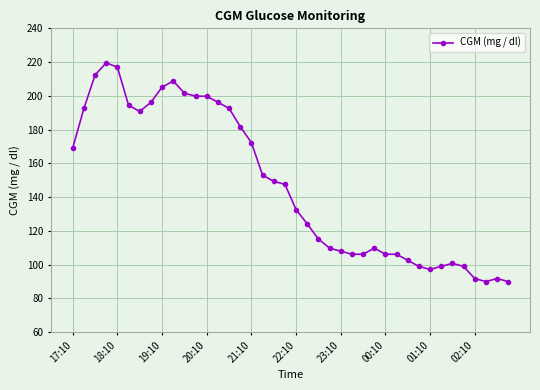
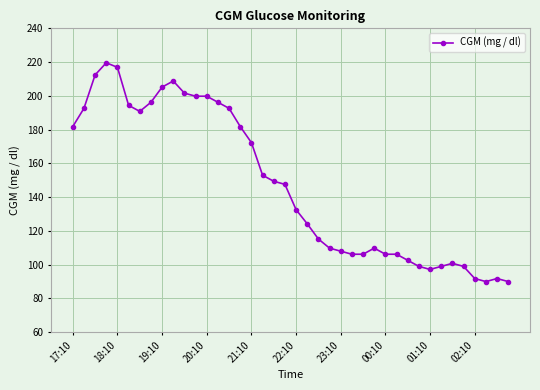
  {
-   "17:10": 169,
+   "17:10": 182,
    "18:10": 217,
    "19:10": 205,
    "20:10": 200,
    "21:10": 172,
    "22:10": 133,
    "23:10": 108,
    "00:10": 106,
    "01:10": 97,
    "02:10": 92
  }
